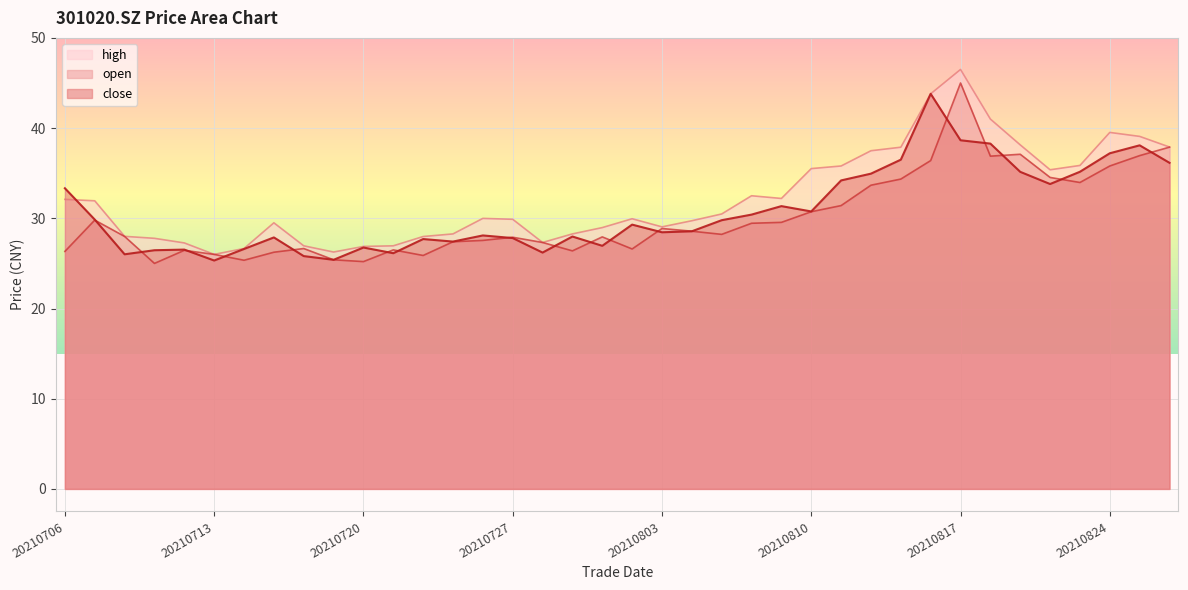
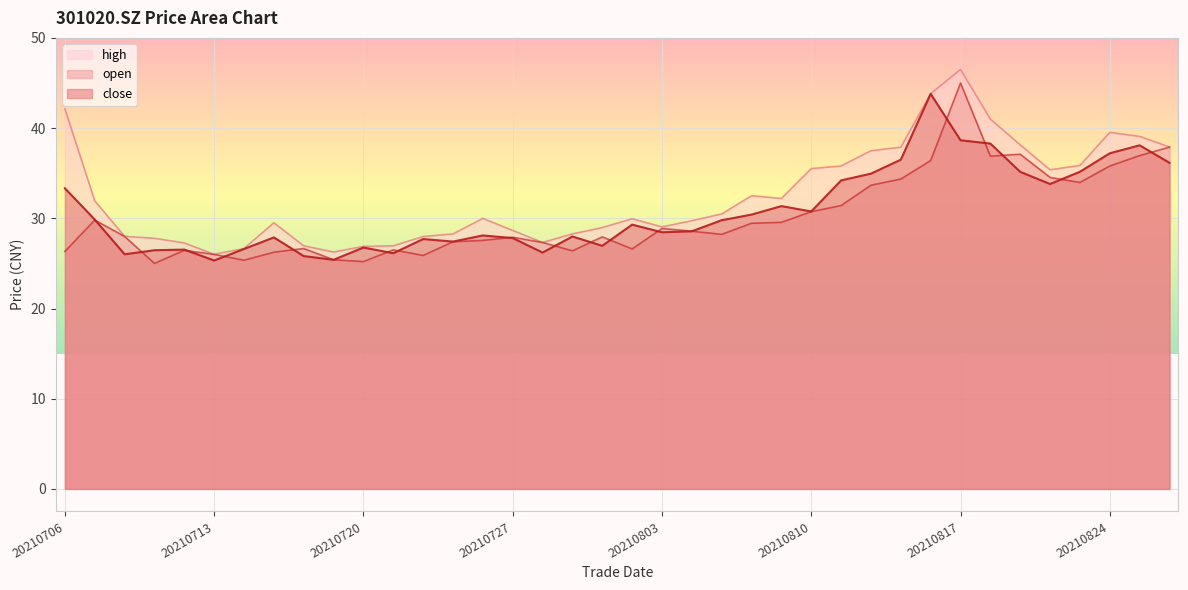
  {
    "high": {
-     "20210706": 32,
-     "20210727": 30,
+     "20210706": 42,
+     "20210727": 29,
      "20210810": 36,
      "20210817": 47,
      "20210824": 40
    }
  }
